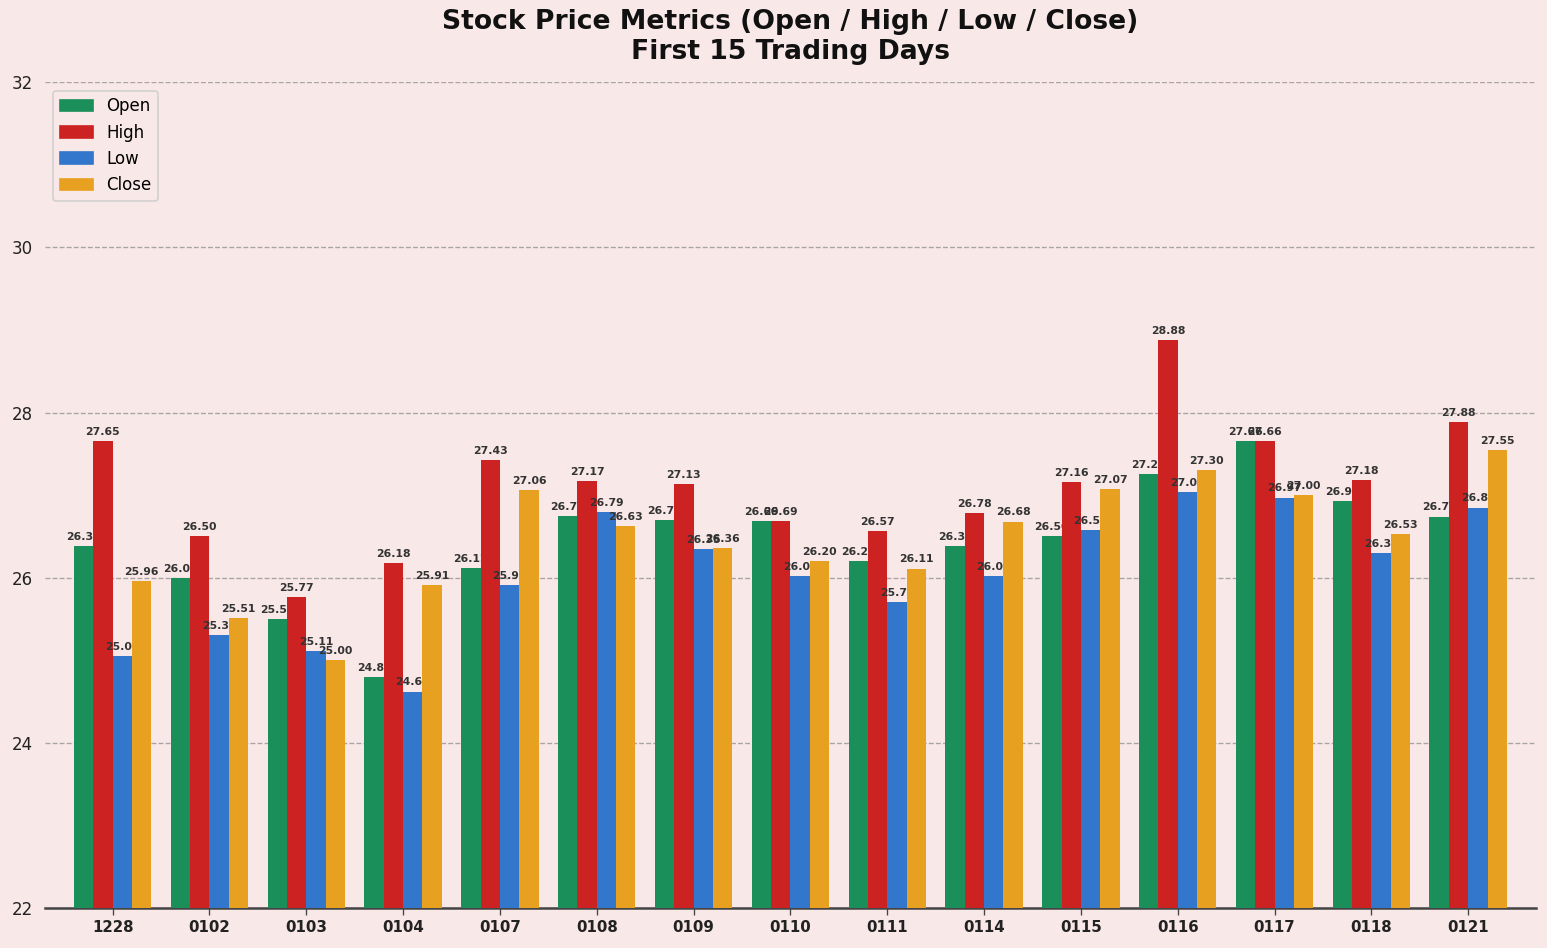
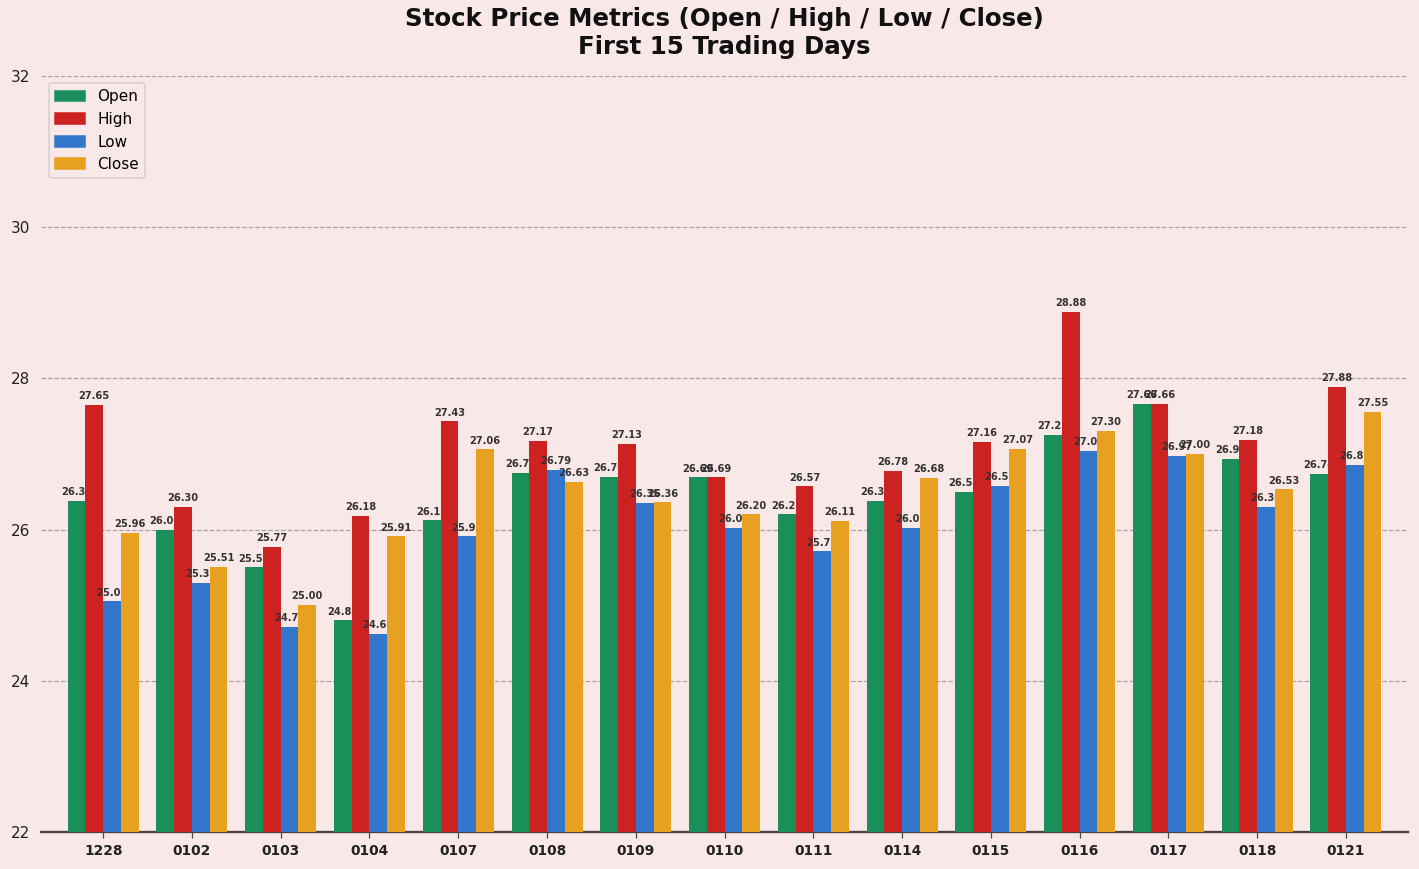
  {
    "Open": {
      "1228": 26.38,
      "0102": 26.00,
      "0103": 25.50,
      "0104": 24.80,
      "0107": 26.12,
      "0108": 26.75,
      "0109": 26.70,
      "0111": 26.20,
      "0114": 26.38,
      "0115": 26.50,
      "0116": 27.25,
      "0118": 26.93,
      "0121": 26.74
    },
    "High": {
      "1228": 27.65,
-     "0102": 26.50,
+     "0102": 26.30,
      "0103": 25.77,
      "0104": 26.18,
      "0107": 27.43,
      "0108": 27.17,
      "0109": 27.13,
      "0111": 26.57,
      "0114": 26.78,
      "0115": 27.16,
      "0116": 28.88,
      "0118": 27.18,
      "0121": 27.88
    },
    "Low": {
      "1228": 25.05,
      "0102": 25.30,
-     "0103": 25.11,
+     "0103": 24.71,
      "0104": 24.62,
      "0107": 25.91,
      "0108": 26.79,
      "0110": 26.02,
      "0111": 25.71,
      "0114": 26.02,
      "0115": 26.58,
      "0116": 27.04,
      "0118": 26.30,
      "0121": 26.85
    },
    "Close": {
      "1228": 25.96,
      "0102": 25.51,
      "0103": 25.00,
      "0104": 25.91,
      "0107": 27.06,
      "0108": 26.63,
      "0110": 26.20,
      "0111": 26.11,
      "0114": 26.68,
      "0115": 27.07,
      "0116": 27.30,
      "0118": 26.53,
      "0121": 27.55
    }
  }
